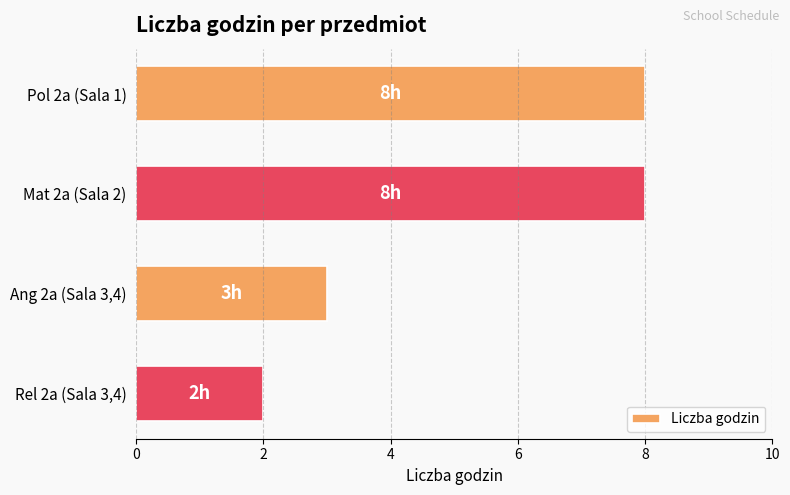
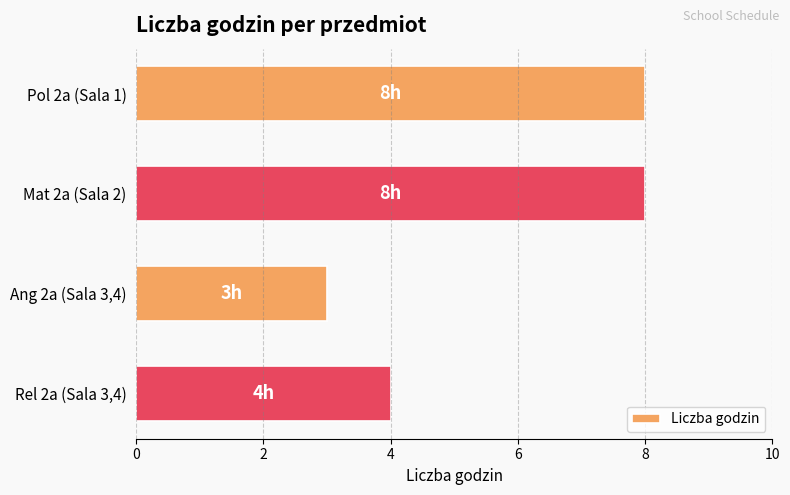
  {
    "Pol 2a (Sala 1)": "8h",
    "Mat 2a (Sala 2)": "8h",
    "Ang 2a (Sala 3,4)": "3h",
-   "Rel 2a (Sala 3,4)": "2h"
+   "Rel 2a (Sala 3,4)": "4h"
  }
